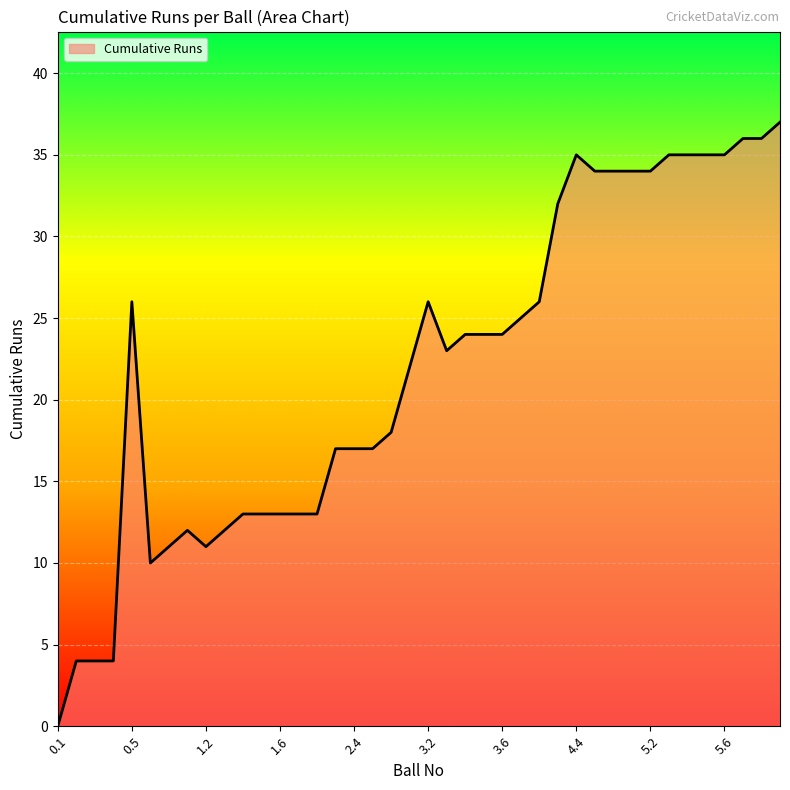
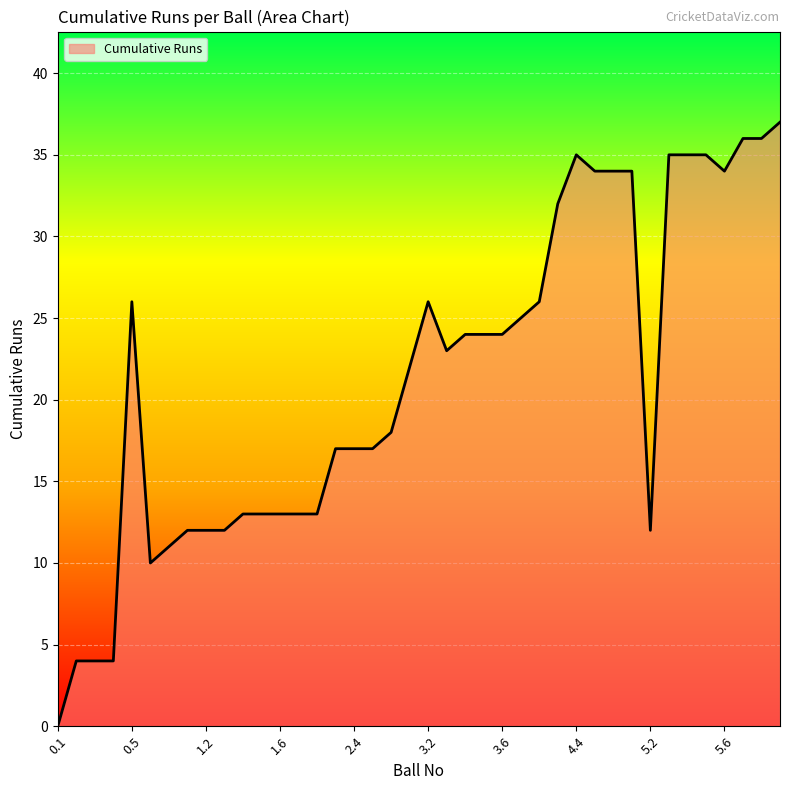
  {
    "0.1": 0,
    "0.5": 26,
-   "1.2": 11,
+   "1.2": 12,
    "1.6": 13,
    "2.4": 17,
    "3.2": 26,
    "3.6": 24,
    "4.4": 35,
-   "5.2": 34,
-   "5.6": 35
+   "5.2": 12,
+   "5.6": 34
  }
